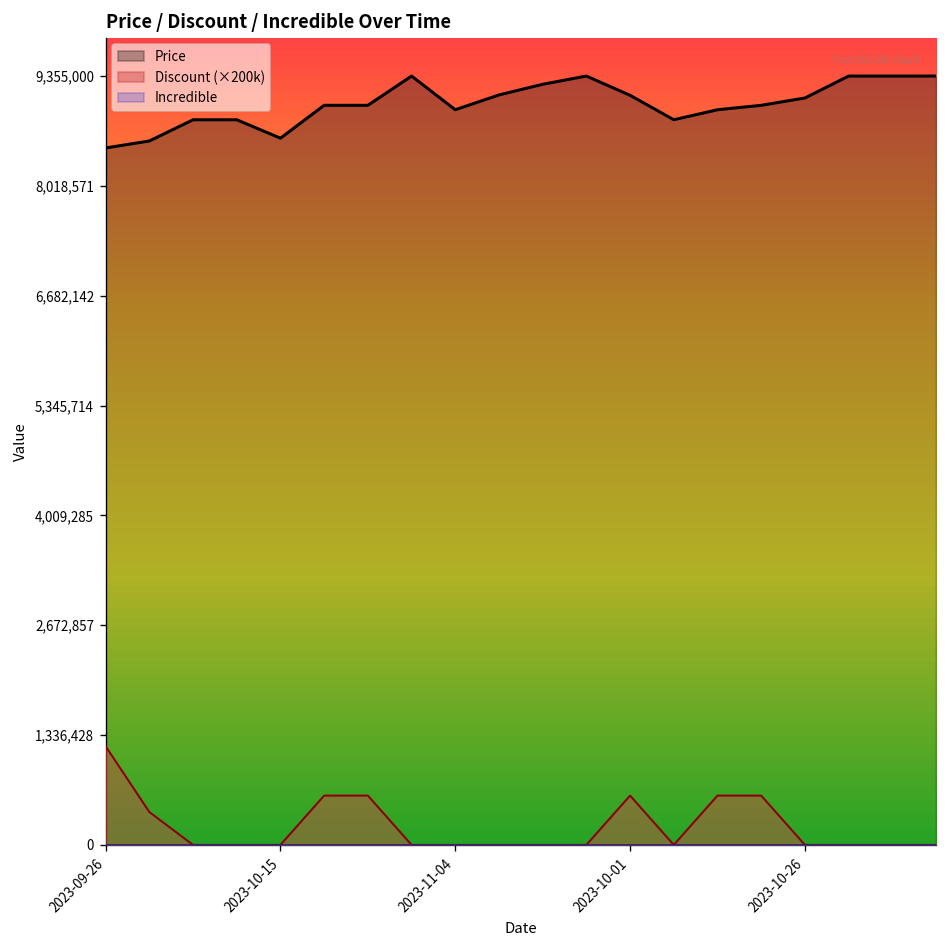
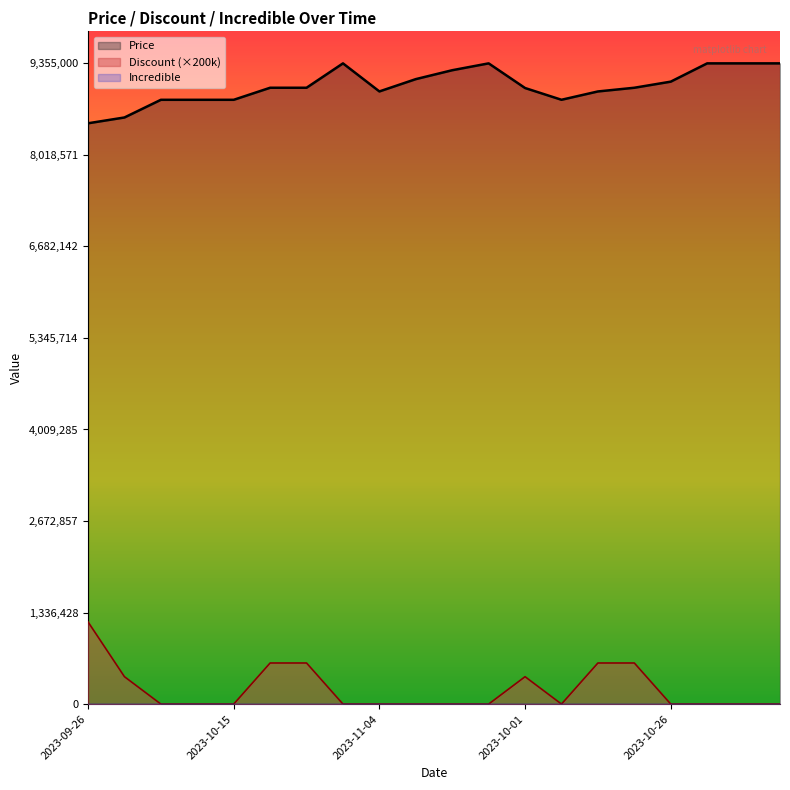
  {
    "Price": {
      "2023-09-26": "8,500,000",
-     "2023-10-15": "8,600,000",
+     "2023-10-15": "8,800,000",
      "2023-11-04": "8,900,000",
-     "2023-10-01": "9,100,000",
+     "2023-10-01": "9,000,000",
      "2023-10-26": "9,100,000"
    },
    "Discount (×200k)": {
      "2023-09-26": "1,200,000",
-     "2023-10-01": "600,000"
+     "2023-10-01": "400,000"
    },
    "Incredible": {
      "2023-09-26": "0",
      "2023-10-01": "0"
    }
  }
